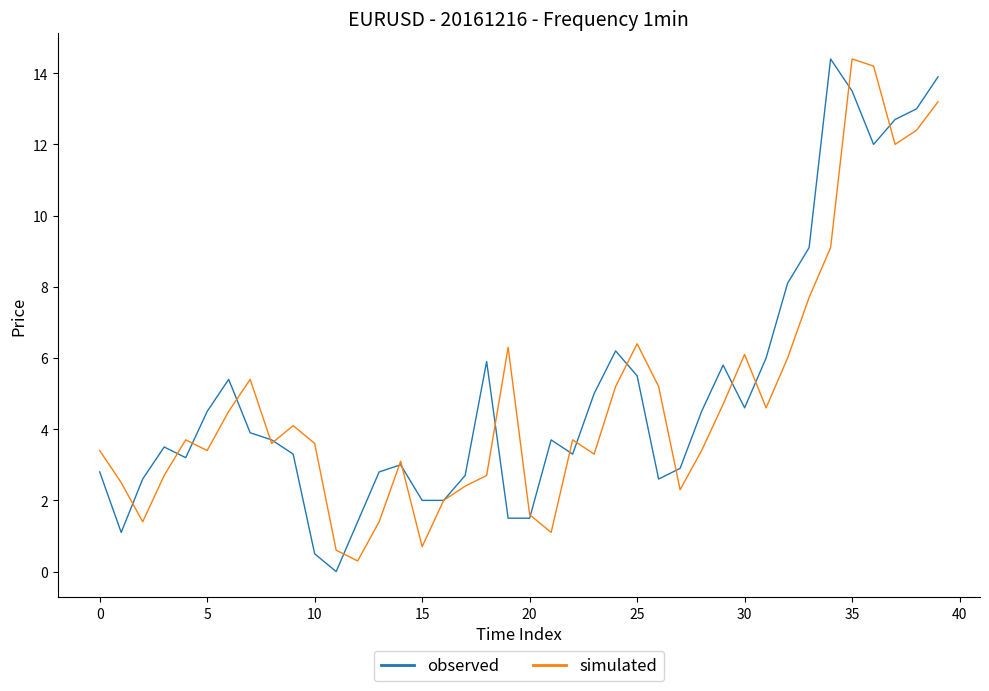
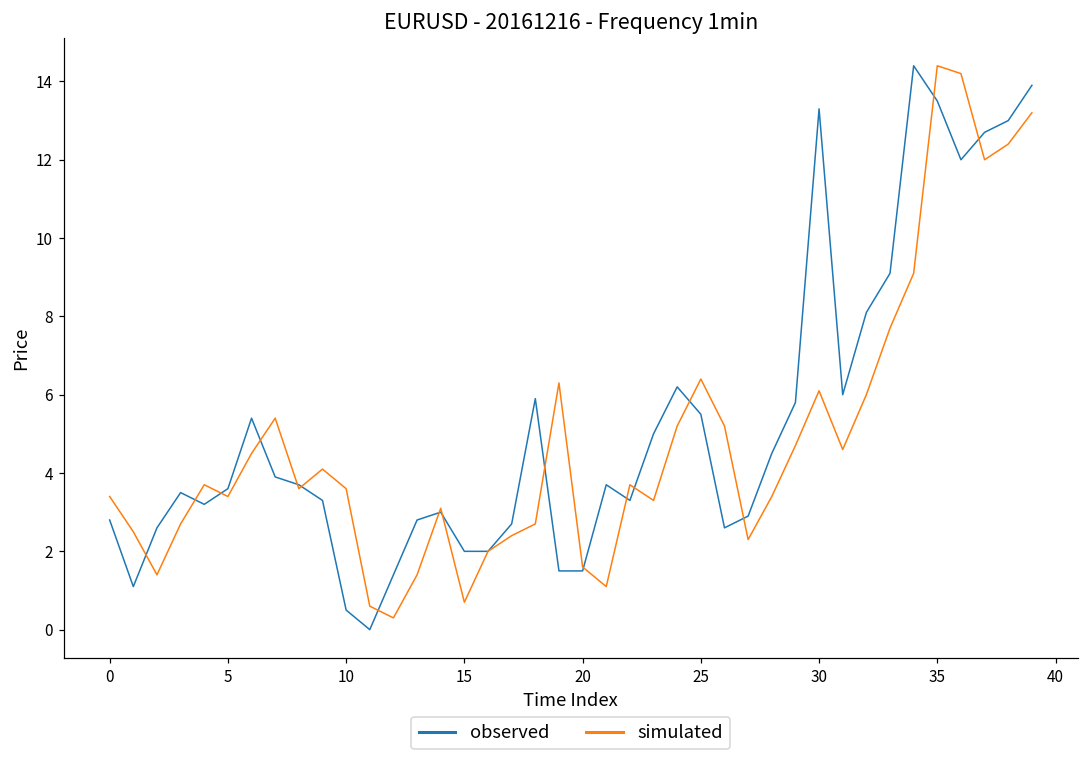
  {
    "observed": {
      "0": 2.8,
-     "5": 4.5,
+     "5": 3.6,
      "10": 0.5,
      "15": 2.0,
      "20": 1.5,
      "25": 5.5,
-     "30": 4.6,
+     "30": 13.3,
      "35": 13.5
    },
    "simulated": {
      "0": 3.4,
      "5": 3.4,
      "10": 3.6,
      "15": 0.7,
      "20": 1.6,
      "25": 6.4,
      "30": 6.1,
      "35": 14.4
    }
  }
